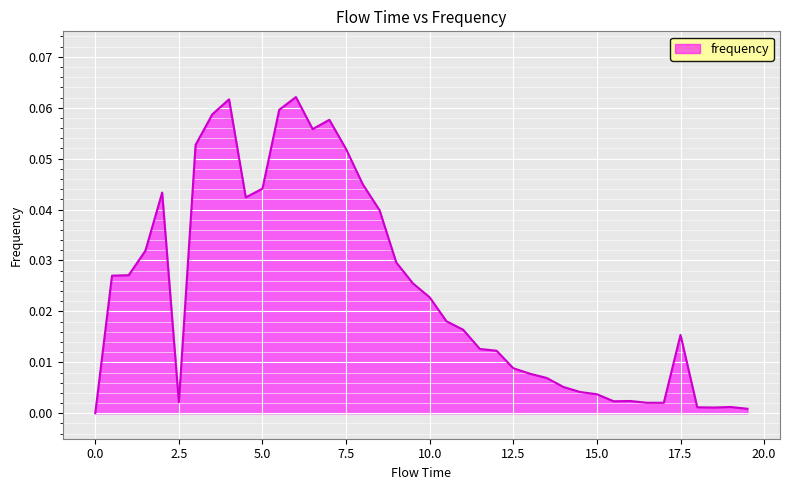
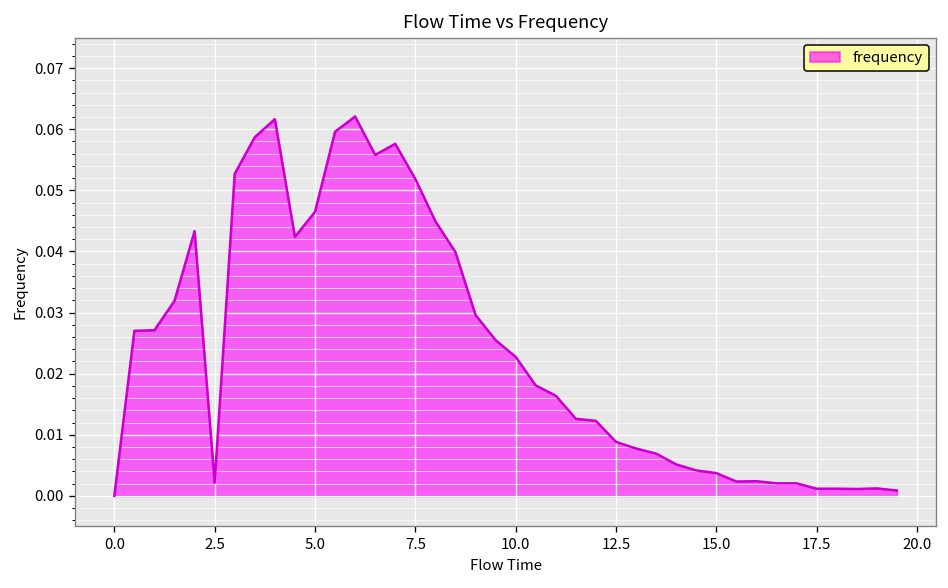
  {
    "0.0": 0.000,
    "2.5": 0.002,
-   "5.0": 0.044,
+   "5.0": 0.046,
    "7.5": 0.052,
    "10.0": 0.023,
    "12.5": 0.009,
    "15.0": 0.004,
-   "17.5": 0.015
+   "17.5": 0.001
  }
